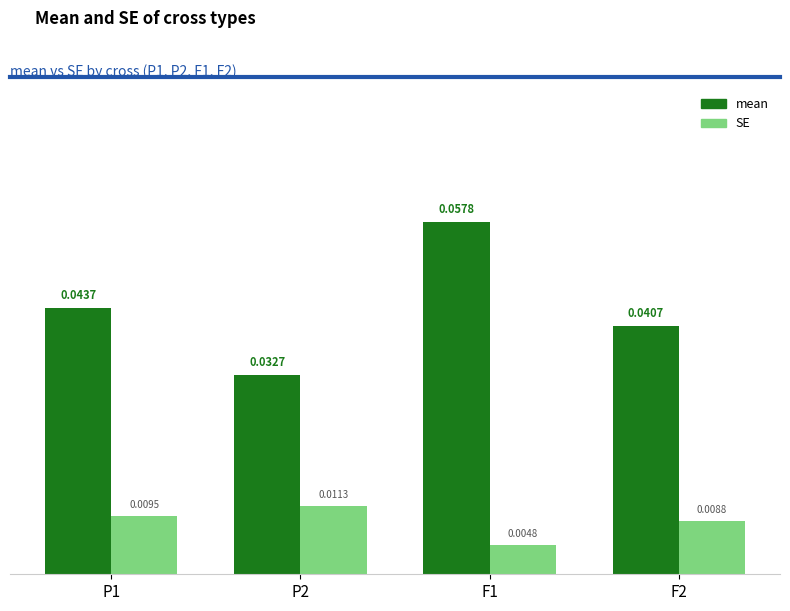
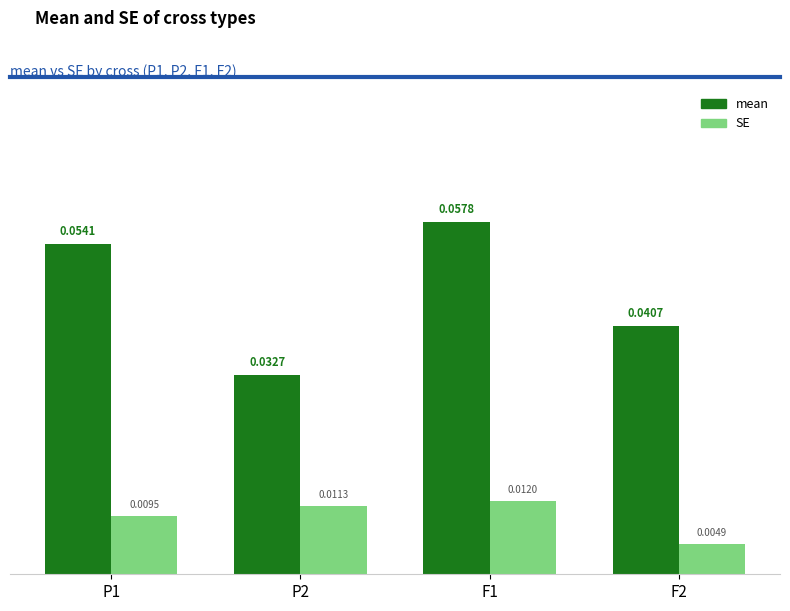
  {
    "mean": {
-     "P1": 0.0437,
+     "P1": 0.0541,
      "P2": 0.0327,
      "F1": 0.0578,
      "F2": 0.0407
    },
    "SE": {
      "P1": 0.0095,
      "P2": 0.0113,
-     "F1": 0.0048,
-     "F2": 0.0088
+     "F1": 0.0120,
+     "F2": 0.0049
    }
  }
